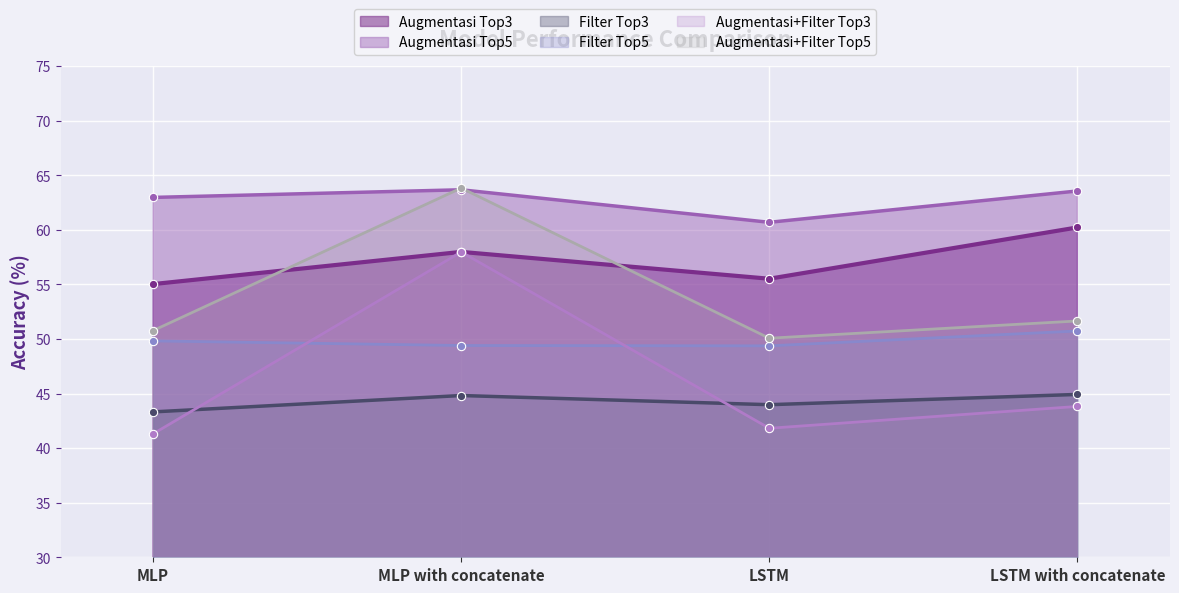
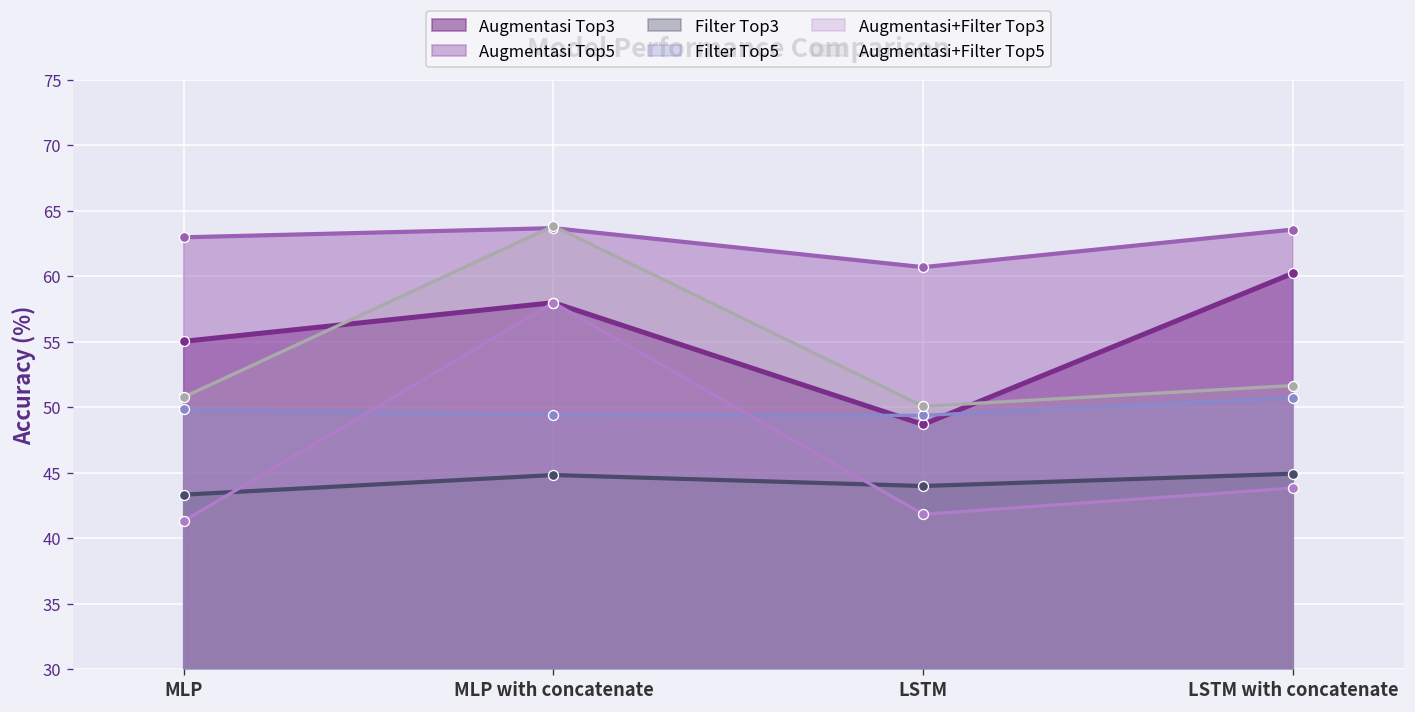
  {
    "Augmentasi Top3": {
      "MLP": 55.0,
-     "LSTM": 55.5,
+     "LSTM": 48.7,
      "LSTM with concatenate": 60.2
    }
  }
